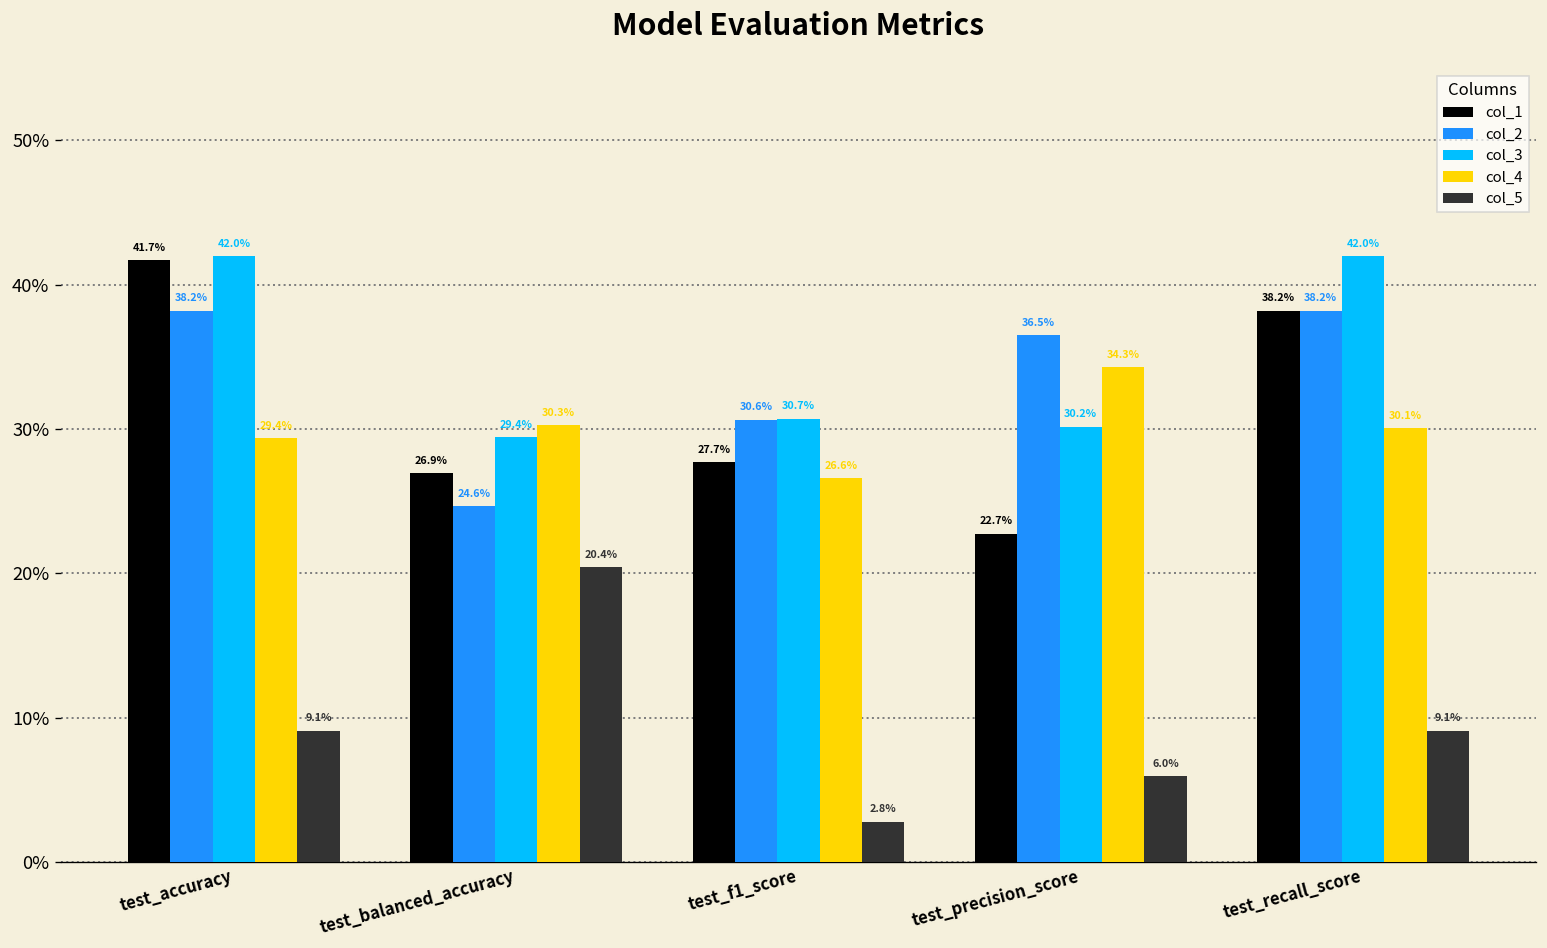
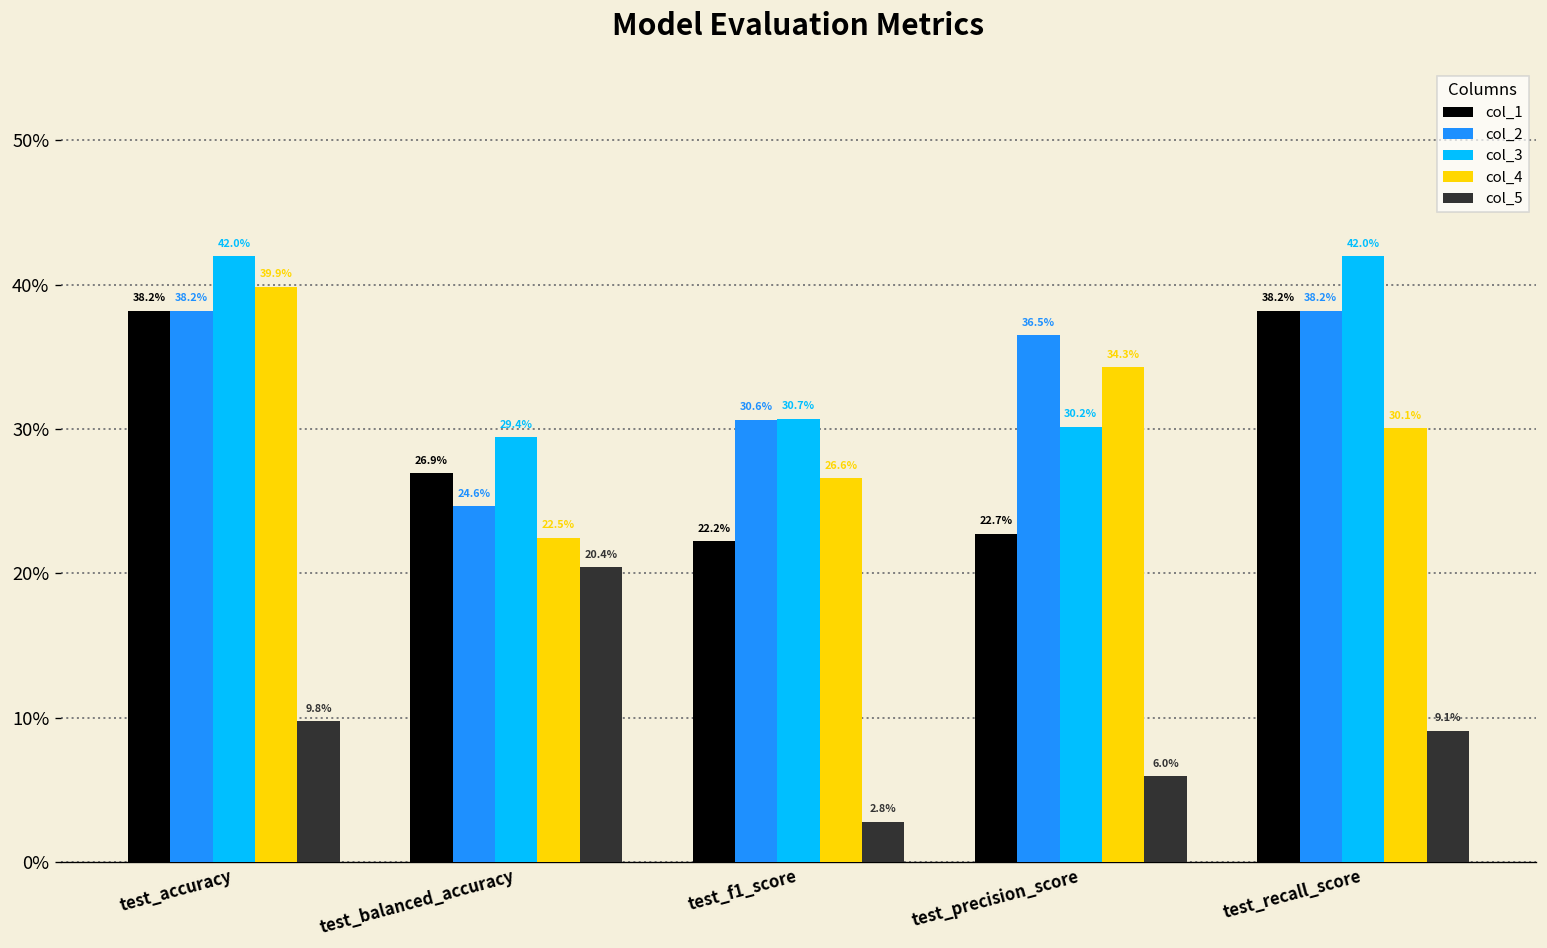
  {
    "col_1": {
-     "test_accuracy": "41.7%",
+     "test_accuracy": "38.2%",
      "test_balanced_accuracy": "26.9%",
-     "test_f1_score": "27.7%",
+     "test_f1_score": "22.2%",
      "test_precision_score": "22.7%",
      "test_recall_score": "38.2%"
    },
    "col_4": {
-     "test_accuracy": "29.4%",
-     "test_balanced_accuracy": "30.3%",
+     "test_accuracy": "39.9%",
+     "test_balanced_accuracy": "22.5%",
      "test_f1_score": "26.6%",
      "test_precision_score": "34.3%",
      "test_recall_score": "30.1%"
    },
    "col_5": {
-     "test_accuracy": "9.1%",
+     "test_accuracy": "9.8%",
      "test_balanced_accuracy": "20.4%",
      "test_f1_score": "2.8%",
      "test_precision_score": "6.0%",
      "test_recall_score": "9.1%"
    }
  }
